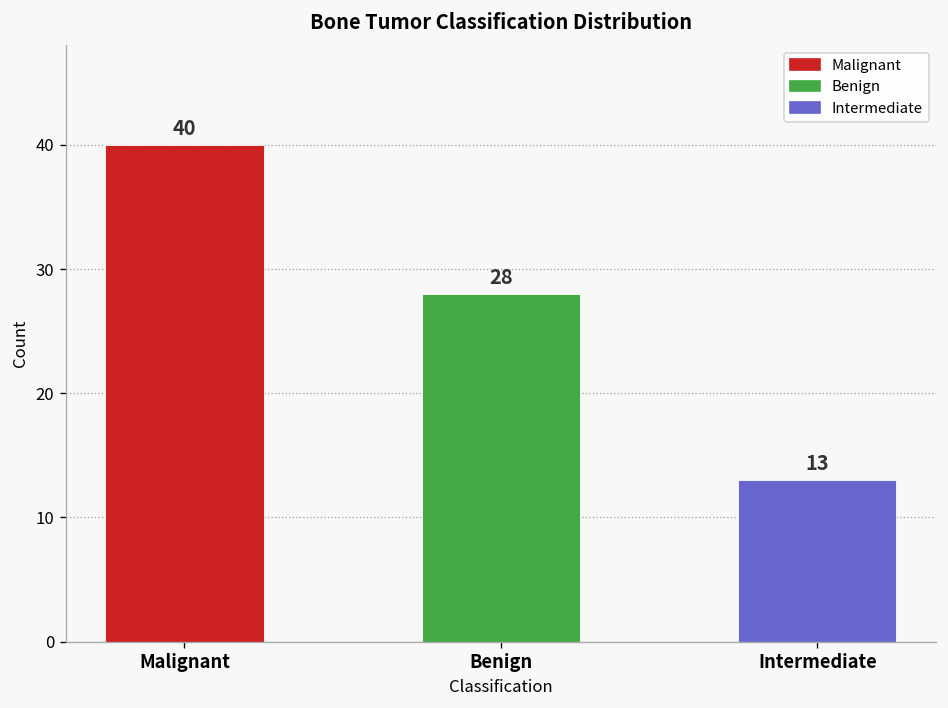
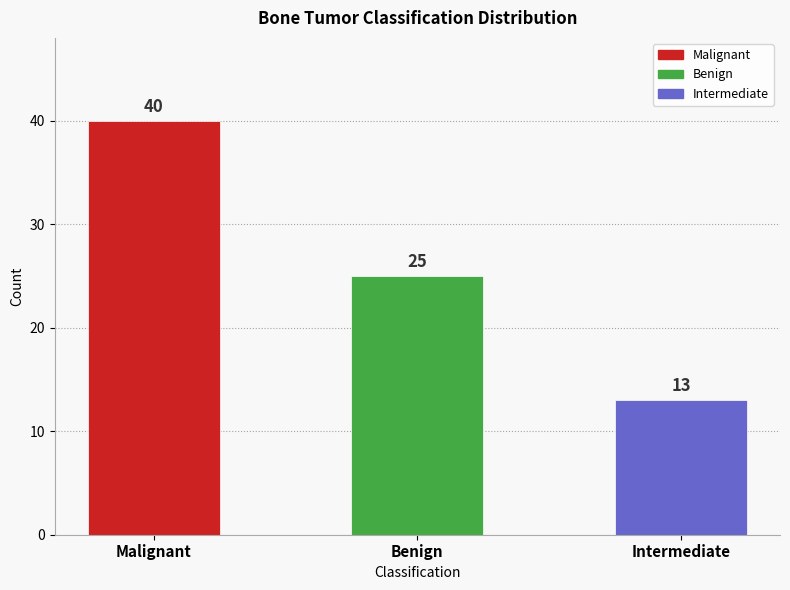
  {
    "Malignant": 40,
-   "Benign": 28,
+   "Benign": 25,
    "Intermediate": 13
  }
